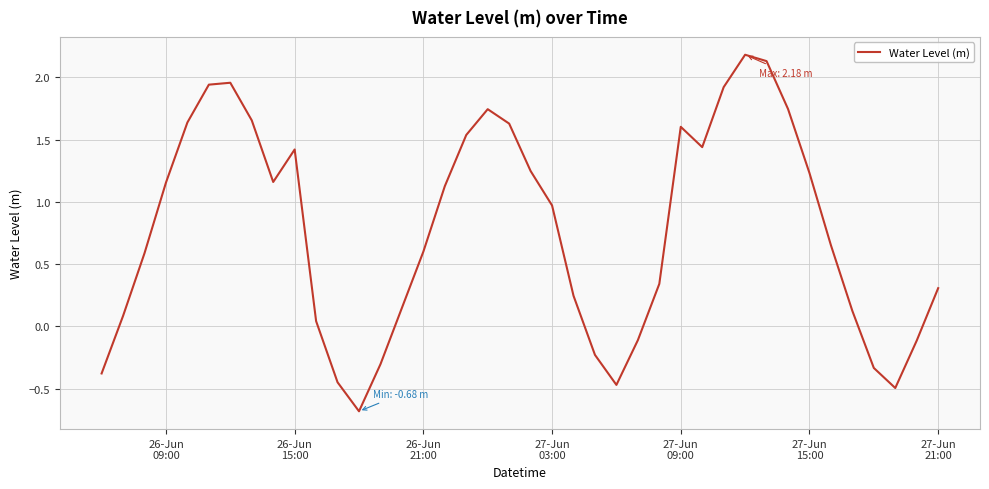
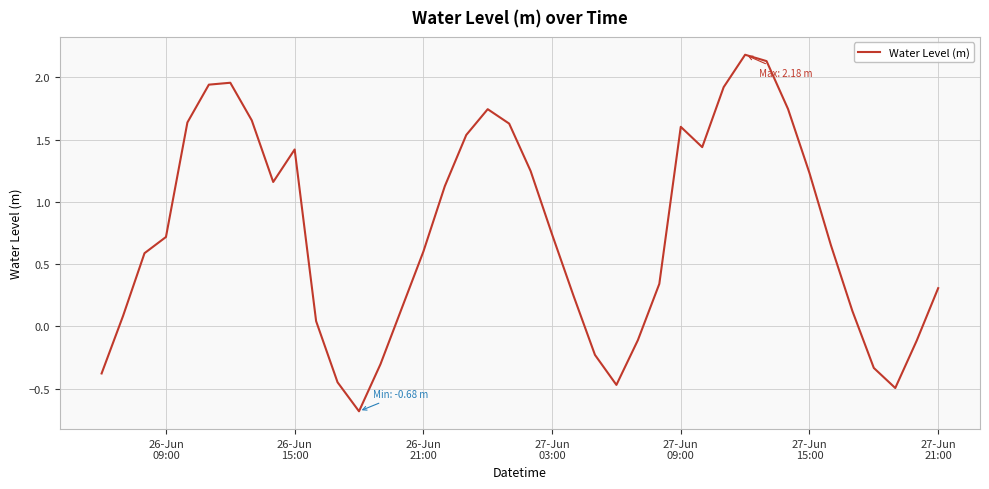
  {
-   "26-Jun 09:00": 1.15,
+   "26-Jun 09:00": 0.72,
    "26-Jun 15:00": 1.42,
    "26-Jun 21:00": 0.60,
-   "27-Jun 03:00": 0.97,
+   "27-Jun 03:00": 0.74,
    "27-Jun 09:00": 1.60,
    "27-Jun 15:00": 1.23,
    "27-Jun 21:00": 0.31
  }
